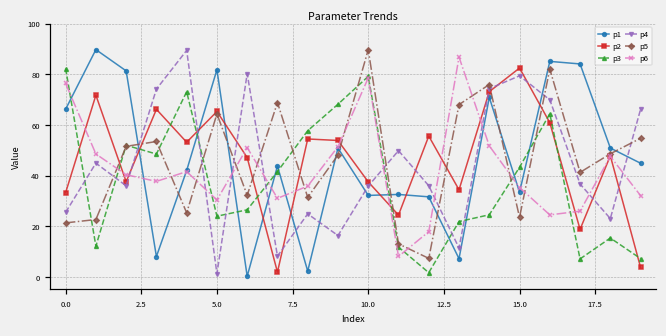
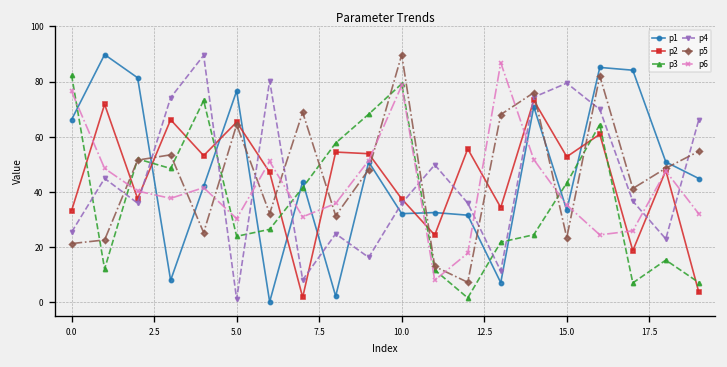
  {
    "p1": {
      "0.0": 66,
-     "5.0": 82,
+     "5.0": 77,
      "10.0": 32,
      "15.0": 33
    },
    "p2": {
      "0.0": 33,
      "10.0": 38,
-     "15.0": 82
+     "15.0": 53
    },
    "p3": {
      "0.0": 82,
      "5.0": 24,
      "15.0": 43
    },
    "p4": {
      "0.0": 25,
      "5.0": 1,
      "10.0": 36,
      "15.0": 79
    },
    "p5": {
      "0.0": 21,
      "10.0": 90,
      "15.0": 23
    },
    "p6": {
      "0.0": 76,
      "5.0": 30,
      "15.0": 35
    }
  }
